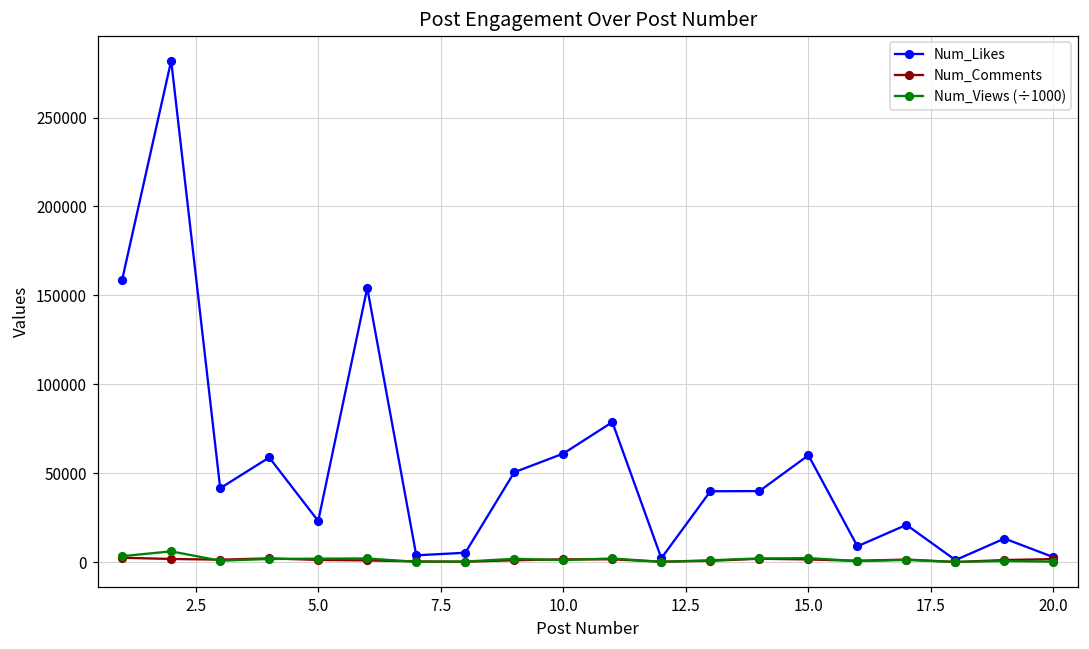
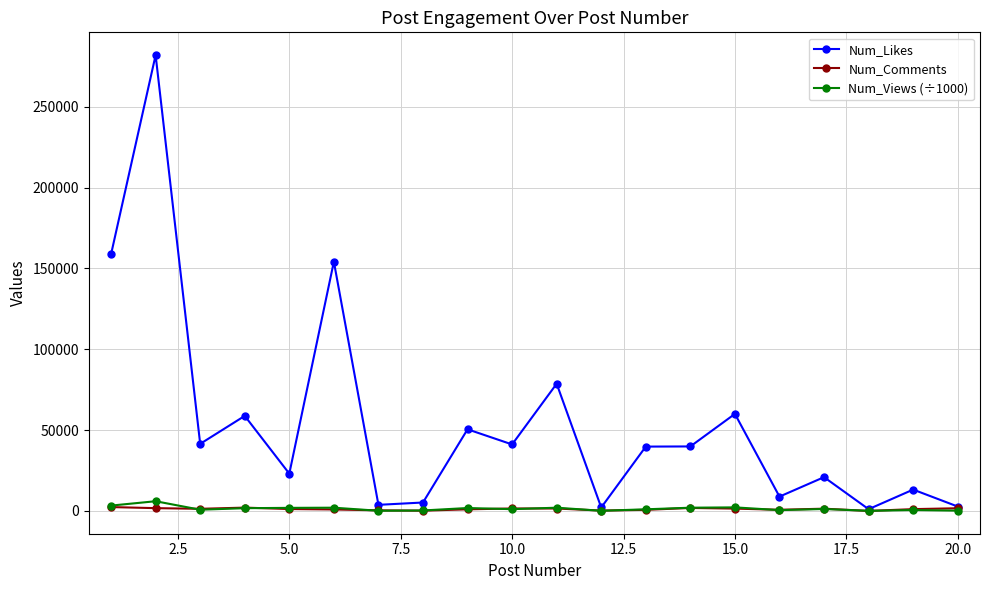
  {
    "Num_Likes": {
      "5.0": 23000,
-     "10.0": 61000,
+     "10.0": 41000,
      "15.0": 60000
    }
  }
